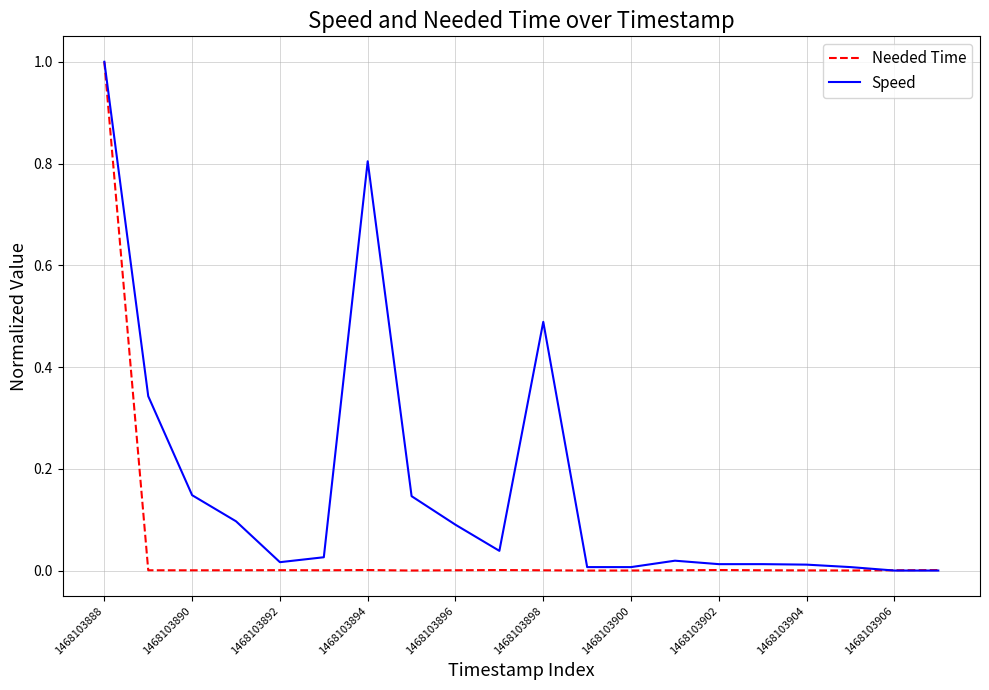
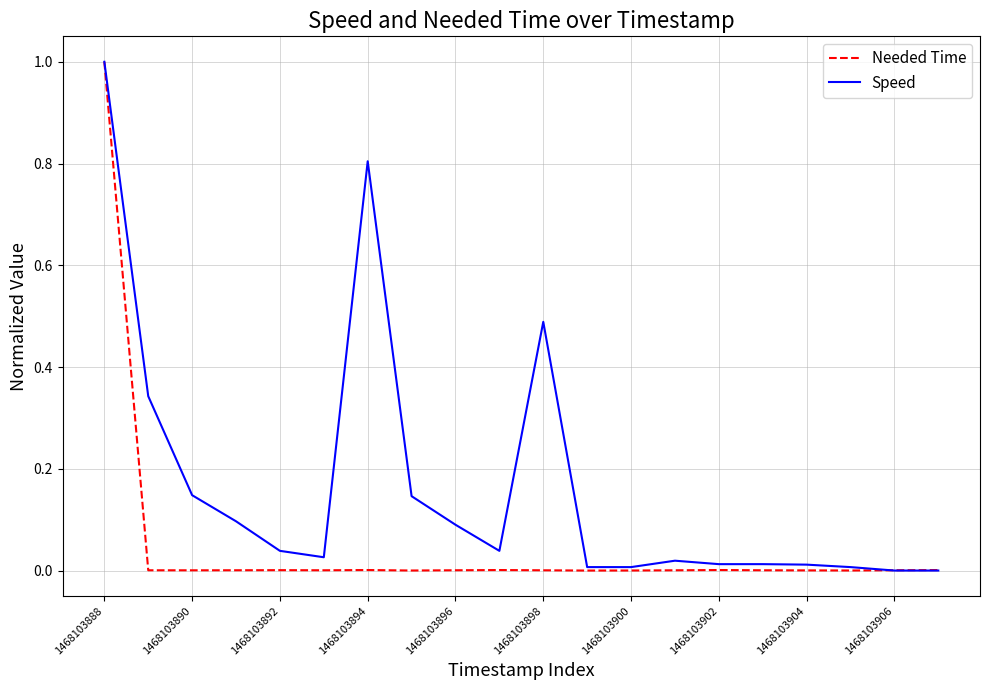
  {
    "Needed Time": {
      "1468103890": 0.00,
      "1468103892": 0.00,
      "1468103894": 0.00,
      "1468103896": 0.00,
      "1468103898": 0.00,
      "1468103900": 0.00,
      "1468103902": 0.00,
      "1468103904": 0.00
    },
    "Speed": {
      "1468103890": 0.15,
-     "1468103892": 0.02,
+     "1468103892": 0.04,
      "1468103894": 0.80,
      "1468103896": 0.09,
      "1468103898": 0.49,
      "1468103900": 0.01,
      "1468103902": 0.01,
      "1468103904": 0.01
    }
  }
